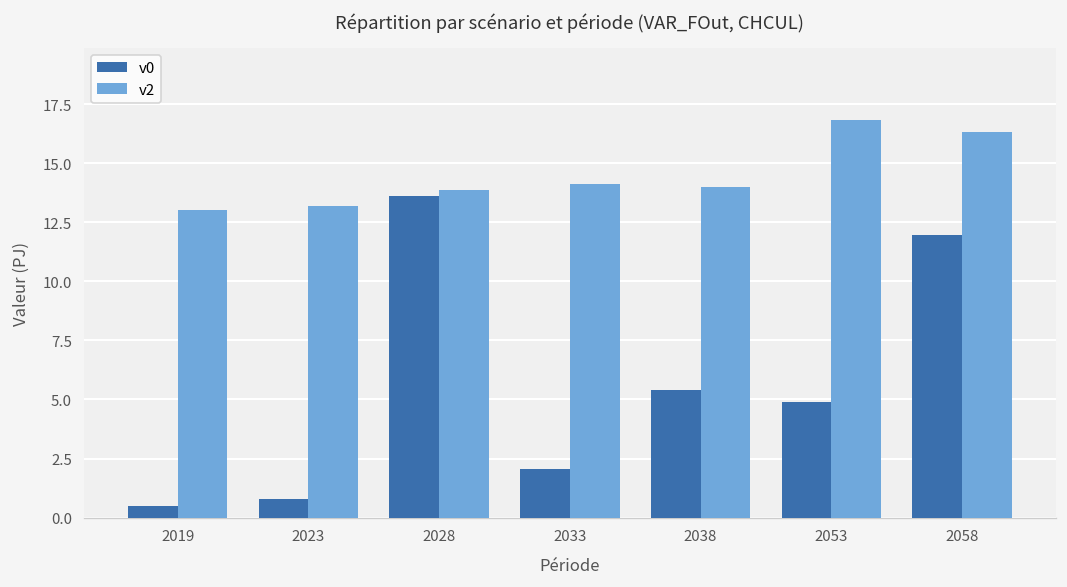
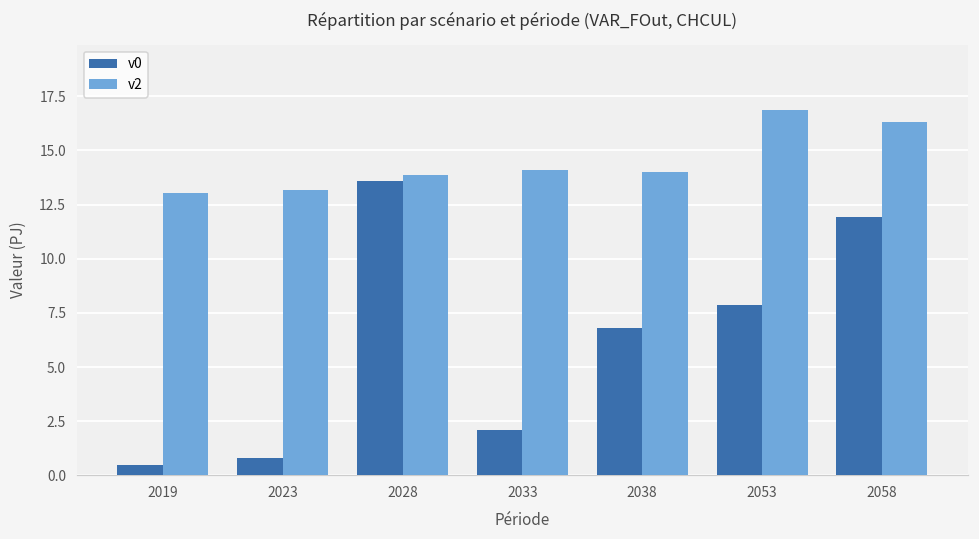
  {
    "v0": {
      "2019": 0.5,
      "2023": 0.8,
      "2028": 13.6,
      "2033": 2.1,
-     "2038": 5.4,
-     "2053": 4.9,
+     "2038": 6.8,
+     "2053": 7.9,
      "2058": 11.9
    },
    "v2": {
      "2019": 13.0,
      "2023": 13.2,
      "2028": 13.9,
      "2033": 14.1,
      "2038": 14.0,
      "2053": 16.8,
      "2058": 16.3
    }
  }
